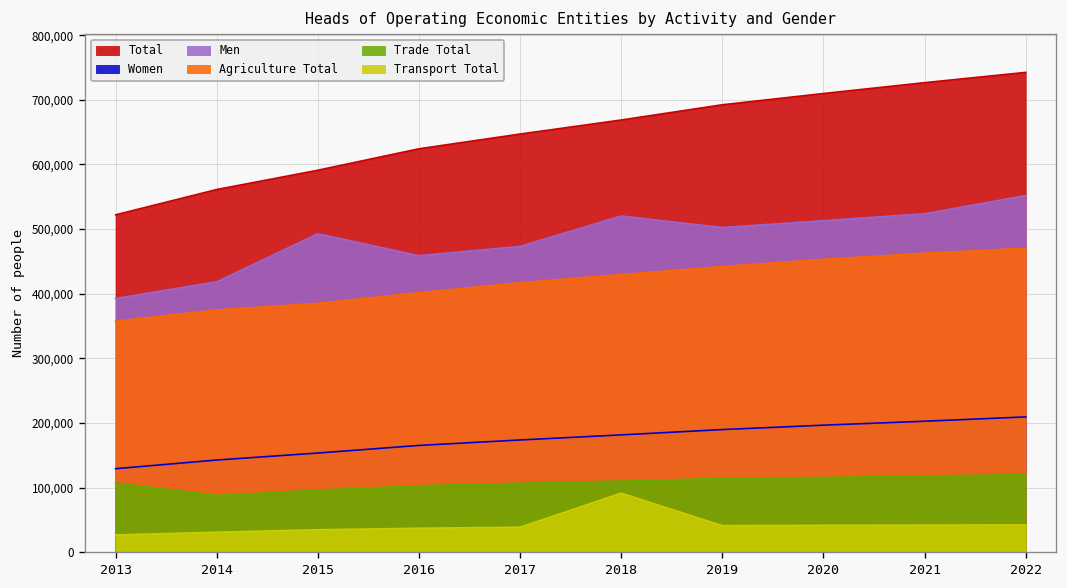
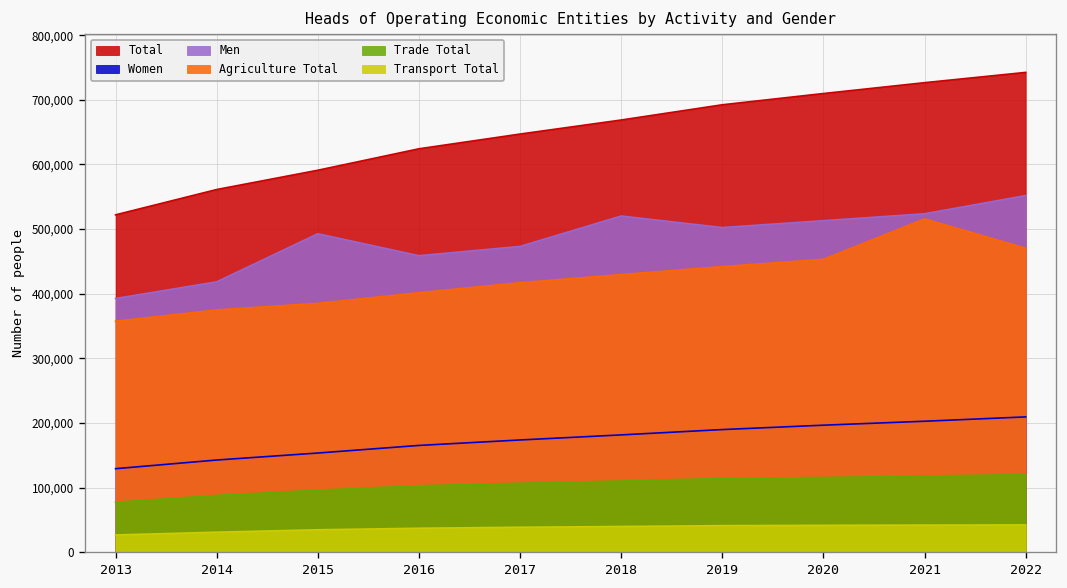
  {
    "Total": {
      "2013": "520,000",
      "2014": "560,000",
      "2015": "590,000",
      "2016": "620,000",
      "2017": "650,000",
      "2018": "670,000",
      "2019": "690,000",
      "2020": "710,000",
      "2021": "730,000",
      "2022": "740,000"
    },
    "Women": {
      "2013": "130,000",
      "2014": "140,000",
      "2015": "150,000",
      "2016": "170,000",
      "2017": "170,000",
      "2018": "180,000",
      "2019": "190,000",
      "2020": "200,000",
      "2021": "200,000",
      "2022": "210,000"
    },
    "Men": {
      "2013": "390,000",
      "2014": "420,000",
      "2015": "490,000",
      "2016": "460,000",
      "2017": "470,000",
      "2018": "520,000",
      "2019": "500,000",
      "2020": "510,000",
      "2021": "520,000",
      "2022": "550,000"
    },
    "Agriculture Total": {
      "2013": "360,000",
      "2014": "370,000",
      "2015": "390,000",
      "2016": "400,000",
      "2017": "420,000",
      "2018": "430,000",
      "2019": "440,000",
      "2020": "450,000",
-     "2021": "460,000",
+     "2021": "520,000",
      "2022": "470,000"
    },
    "Trade Total": {
-     "2013": "110,000",
+     "2013": "80,000",
      "2014": "90,000",
      "2015": "100,000",
      "2016": "100,000",
      "2017": "110,000",
      "2018": "110,000",
      "2019": "110,000",
      "2020": "120,000",
      "2021": "120,000",
      "2022": "120,000"
    },
    "Transport Total": {
      "2013": "30,000",
      "2014": "30,000",
      "2015": "30,000",
      "2016": "40,000",
      "2017": "40,000",
-     "2018": "90,000",
+     "2018": "40,000",
      "2019": "40,000",
      "2020": "40,000",
      "2021": "40,000",
      "2022": "40,000"
    }
  }
